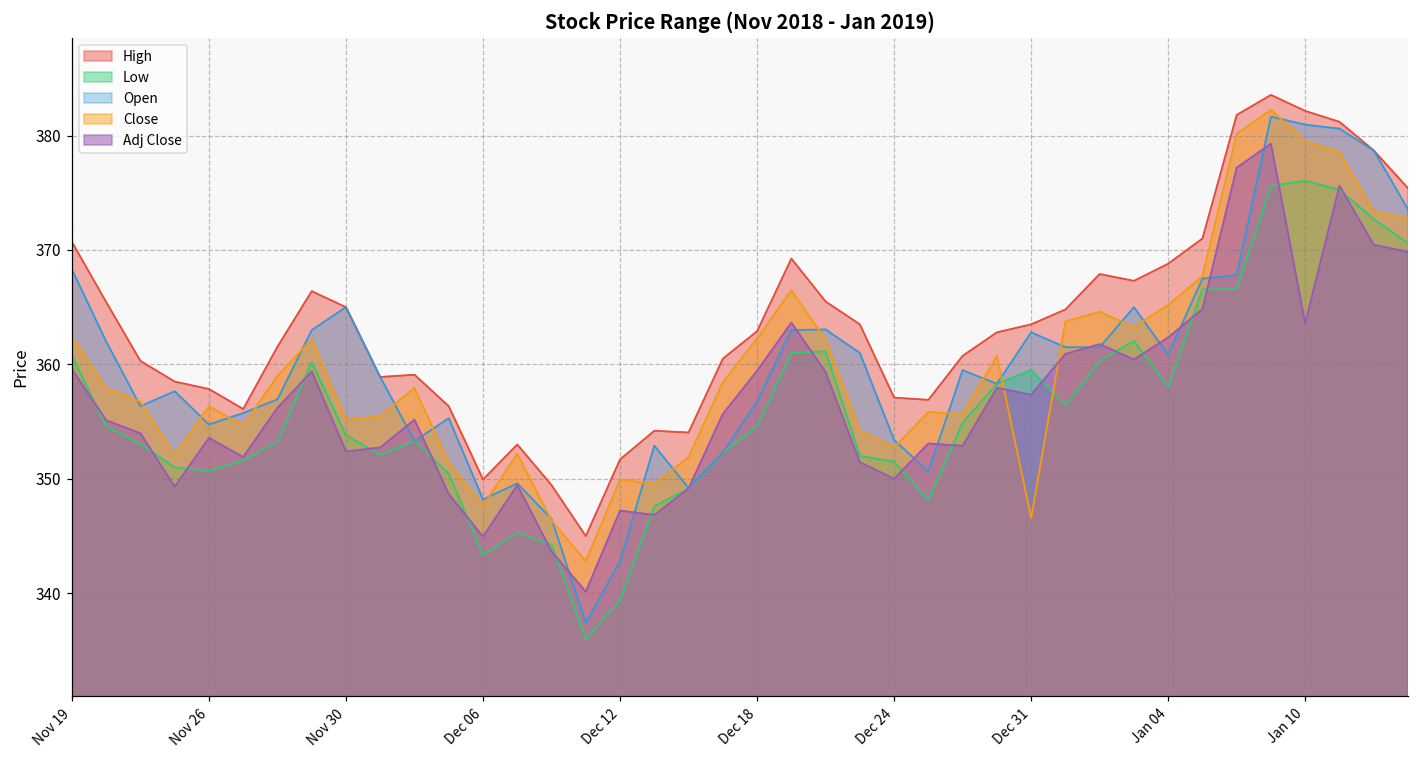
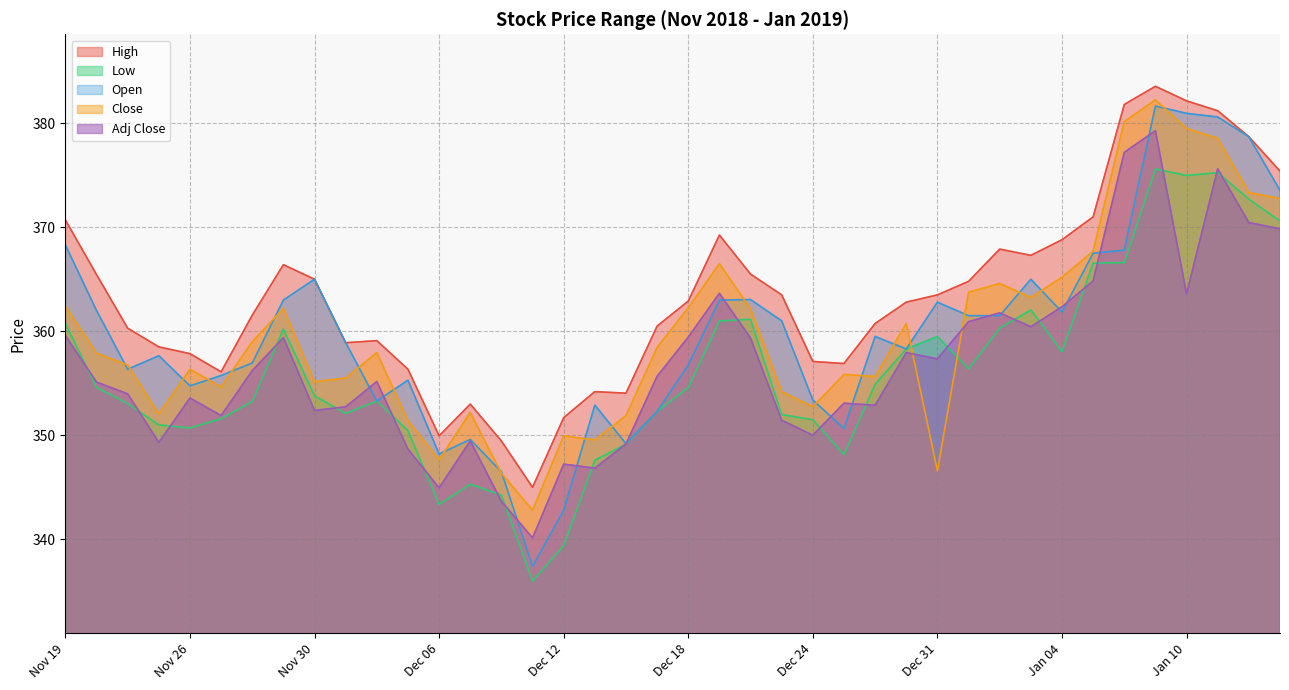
  {
    "High": {
      "Nov 19": 370.7,
      "Nov 26": 357.9,
      "Dec 06": 350.0,
      "Dec 12": 351.7,
      "Dec 18": 362.9,
      "Dec 24": 357.1,
      "Dec 31": 363.5,
      "Jan 04": 368.8,
      "Jan 10": 382.2
    },
    "Low": {
      "Nov 19": 360.8,
      "Nov 26": 350.7,
      "Nov 30": 353.8,
      "Dec 06": 343.4,
      "Dec 12": 339.4,
      "Dec 18": 354.6,
      "Dec 24": 351.5,
      "Dec 31": 359.5,
      "Jan 04": 358.1,
-     "Jan 10": 376.1
+     "Jan 10": 375.0
    },
    "Open": {
      "Nov 19": 368.3,
      "Nov 26": 354.8,
      "Dec 06": 348.2,
      "Dec 12": 342.8,
      "Dec 18": 356.8,
      "Dec 24": 353.4,
      "Dec 31": 362.8,
-     "Jan 04": 360.9,
+     "Jan 04": 361.9,
      "Jan 10": 381.0
    },
    "Close": {
      "Nov 19": 362.4,
      "Nov 26": 356.4,
      "Nov 30": 355.2,
      "Dec 06": 347.7,
      "Dec 12": 350.0,
      "Dec 18": 362.3,
      "Dec 24": 352.8,
      "Dec 31": 346.6,
      "Jan 04": 365.2,
      "Jan 10": 379.5
    },
    "Adj Close": {
      "Nov 19": 359.6,
      "Nov 26": 353.6,
      "Nov 30": 352.4,
      "Dec 06": 345.0,
      "Dec 12": 347.2,
      "Dec 18": 359.4,
      "Dec 24": 350.0,
      "Dec 31": 357.4,
      "Jan 04": 362.4,
      "Jan 10": 363.6
    }
  }
